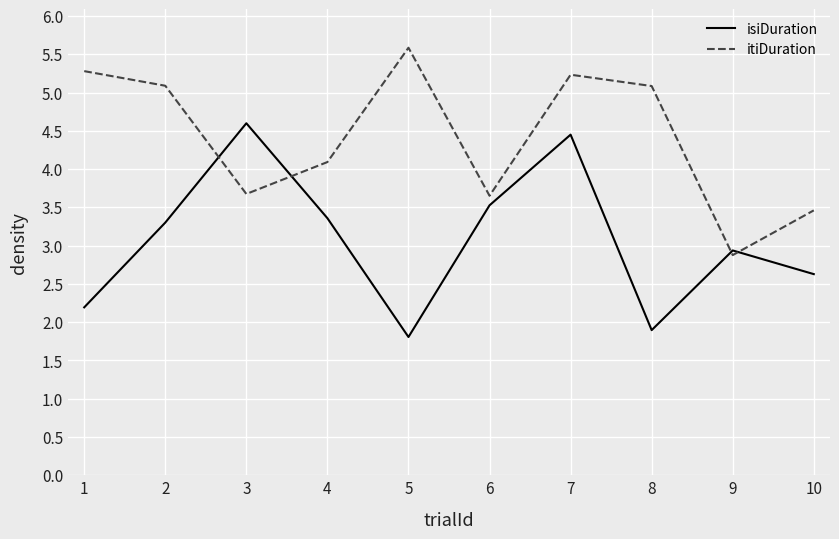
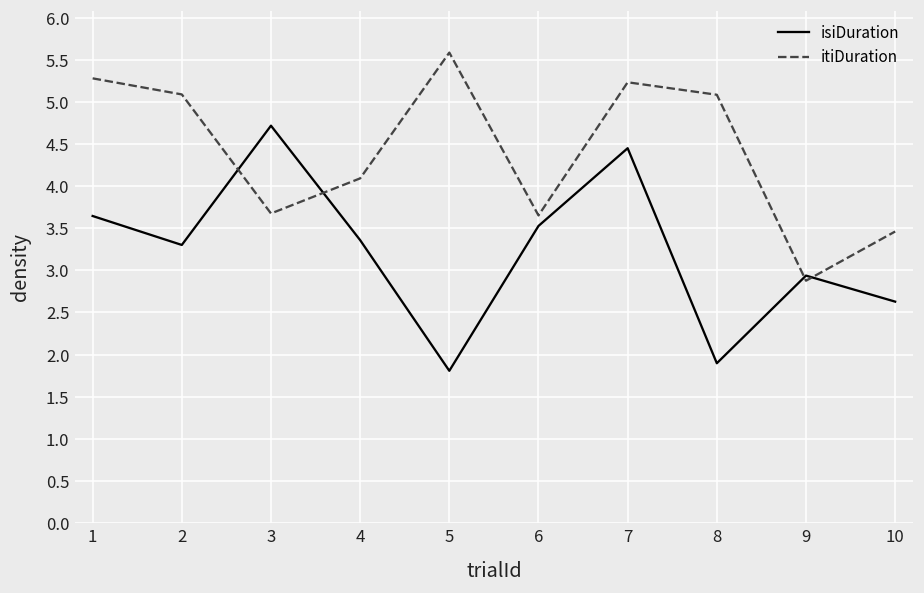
  {
    "isiDuration": {
-     "1": 2.2,
+     "1": 3.6,
      "2": 3.3,
-     "3": 4.6,
+     "3": 4.7,
      "4": 3.4,
      "5": 1.8,
      "6": 3.5,
      "7": 4.5,
      "8": 1.9,
      "9": 2.9,
      "10": 2.6
    },
    "itiDuration": {
      "1": 5.3,
      "2": 5.1,
      "3": 3.7,
      "4": 4.1,
      "5": 5.6,
      "6": 3.7,
      "7": 5.2,
      "8": 5.1,
      "9": 2.9,
      "10": 3.5
    }
  }
